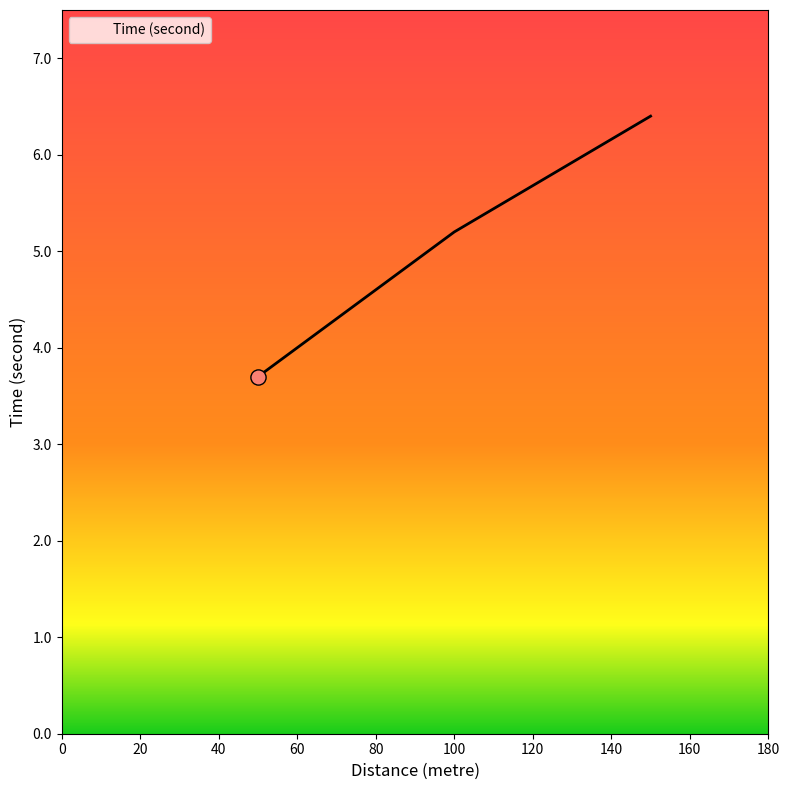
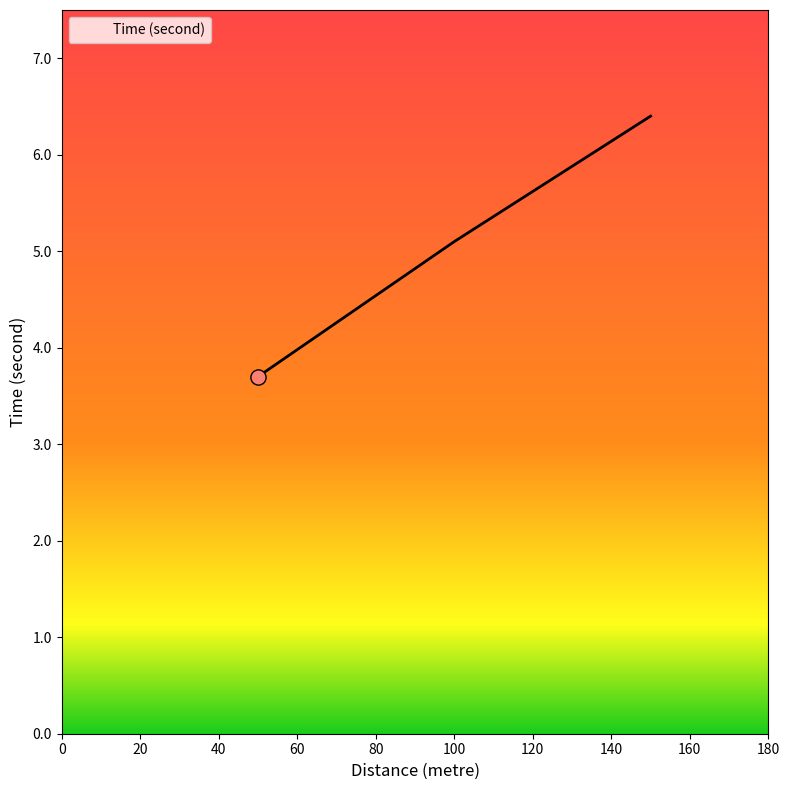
  {
    "Time (second)": {
-     "100": 5.2
+     "100": 5.1
    }
  }
